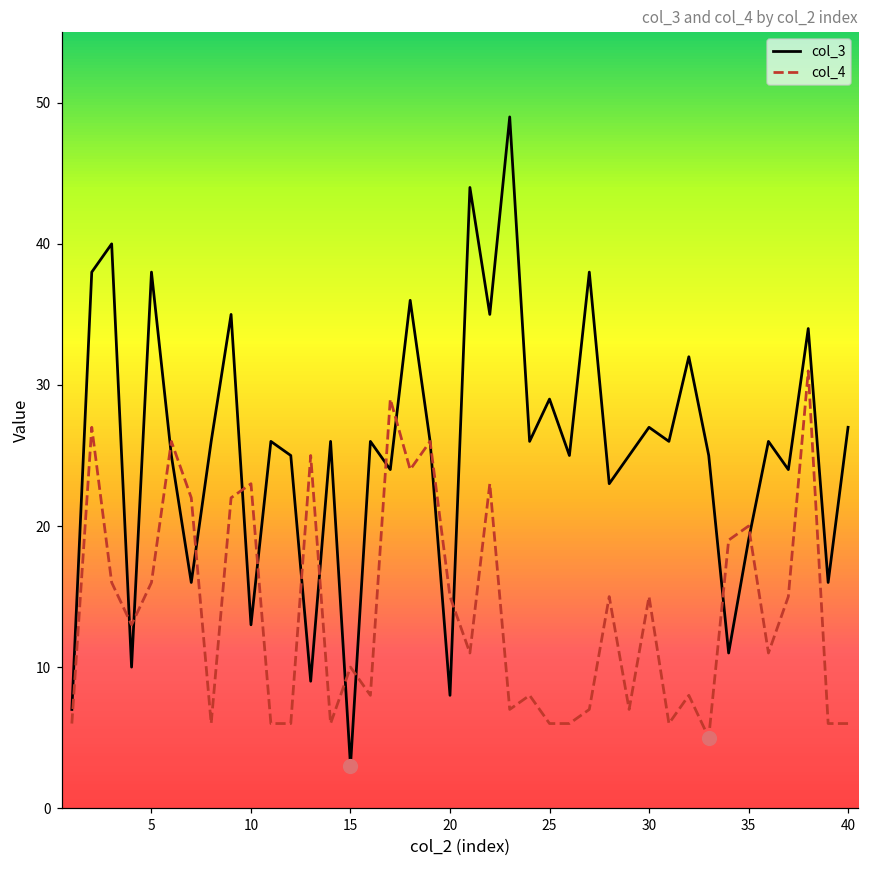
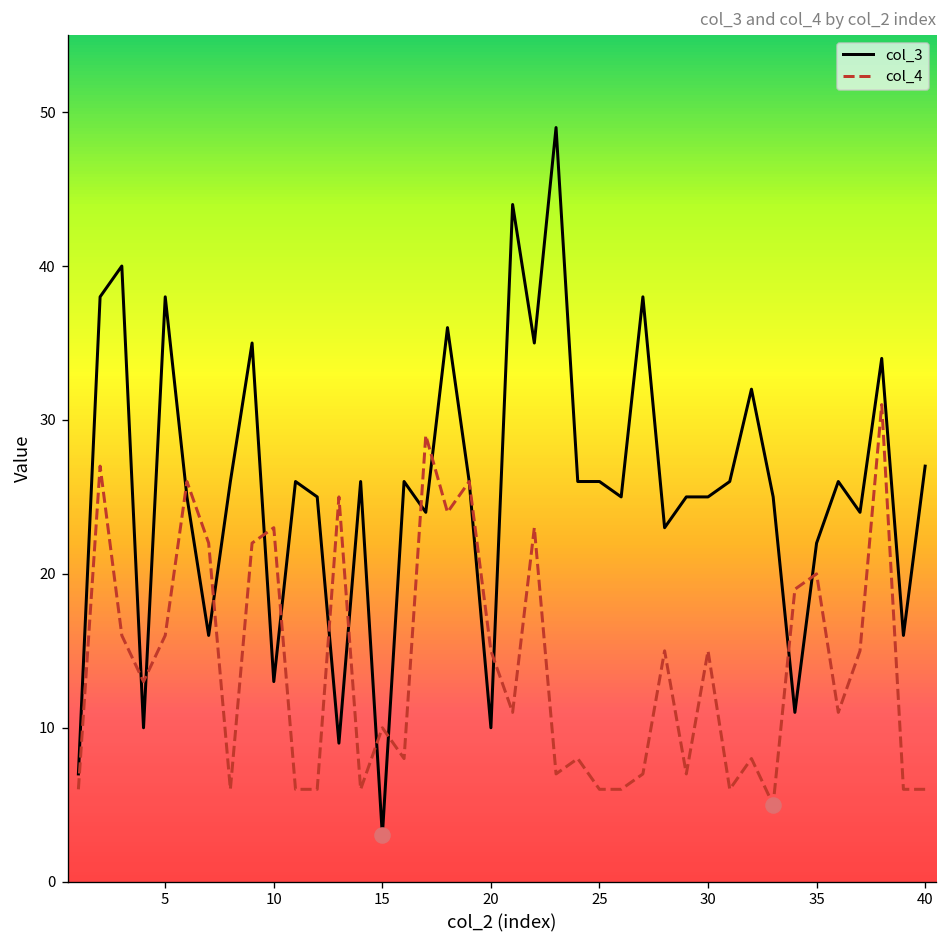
  {
    "col_3": {
      "5": 38,
      "10": 13,
-     "20": 8,
-     "25": 29,
-     "30": 27,
-     "35": 19,
+     "20": 10,
+     "25": 26,
+     "30": 25,
+     "35": 22,
      "40": 27
    },
    "col_4": {
      "5": 16,
      "10": 23,
      "15": 10,
      "20": 15,
      "25": 6,
      "30": 15,
      "35": 20,
      "40": 6
    }
  }
